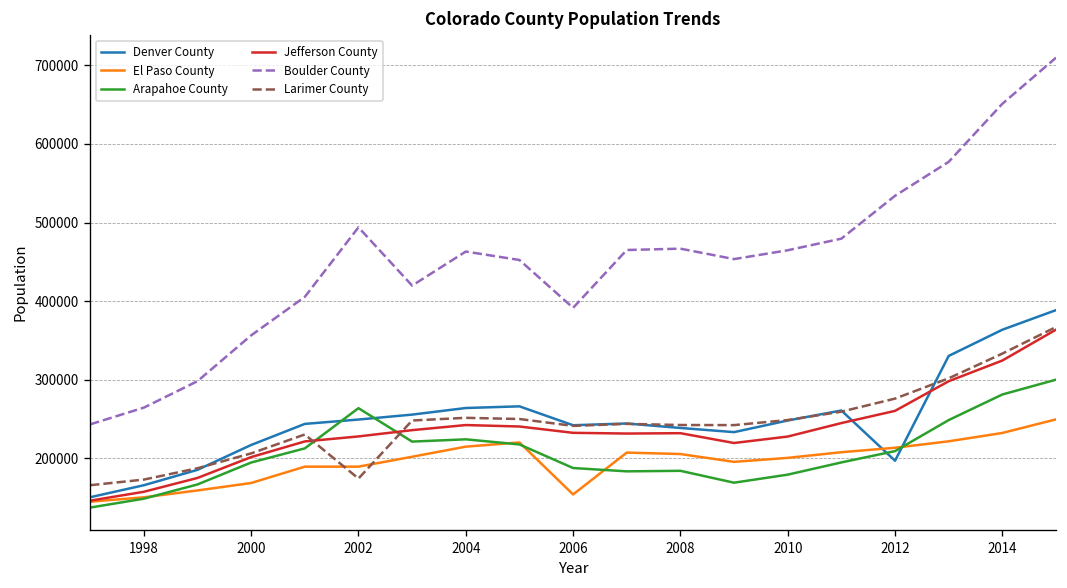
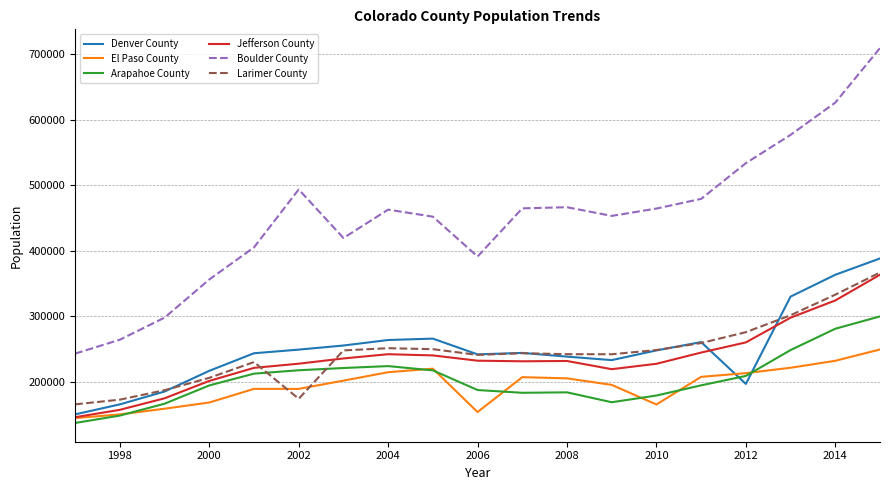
  {
    "Denver County": {
      "1998": 170000,
      "2000": 220000,
      "2002": 250000,
      "2004": 260000,
      "2012": 200000,
      "2014": 360000
    },
    "El Paso County": {
      "2000": 170000,
      "2002": 190000,
      "2004": 210000,
      "2006": 150000,
      "2008": 210000,
-     "2010": 200000,
+     "2010": 170000,
      "2012": 210000,
      "2014": 230000
    },
    "Arapahoe County": {
      "2000": 190000,
-     "2002": 260000,
+     "2002": 220000,
      "2004": 220000,
      "2006": 190000,
      "2008": 180000,
      "2010": 180000,
      "2012": 210000,
      "2014": 280000
    },
    "Jefferson County": {
      "1998": 160000,
      "2000": 200000,
      "2002": 230000,
      "2004": 240000,
      "2006": 230000,
      "2008": 230000,
      "2010": 230000,
      "2012": 260000,
      "2014": 320000
    },
    "Boulder County": {
      "1998": 260000,
      "2000": 360000,
      "2002": 490000,
      "2004": 460000,
      "2006": 390000,
      "2008": 470000,
      "2010": 460000,
      "2012": 530000,
-     "2014": 650000
+     "2014": 630000
    },
    "Larimer County": {
      "1998": 170000,
      "2000": 210000,
      "2002": 170000,
      "2004": 250000,
      "2012": 280000,
      "2014": 330000
    }
  }
